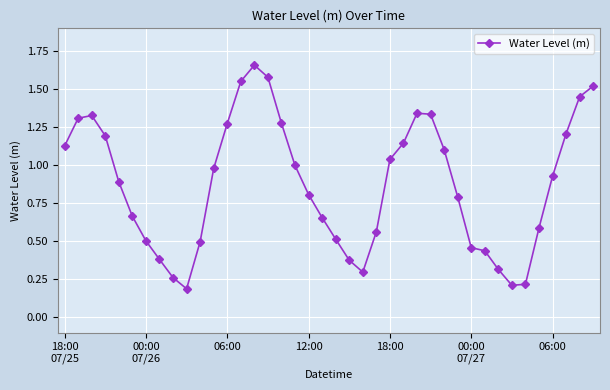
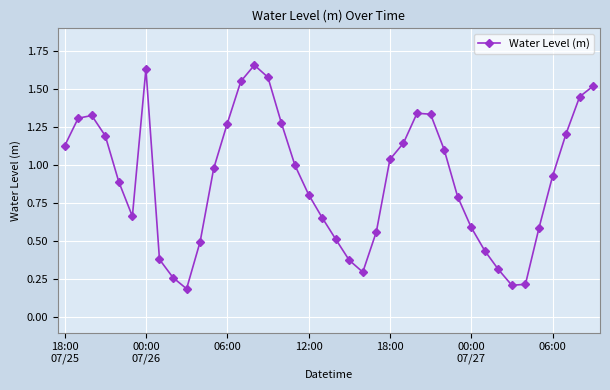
  {
    "18:00 07/25": 1.13,
-   "00:00 07/26": 0.50,
+   "00:00 07/26": 1.63,
    "12:00": 0.81,
    "18:00": 1.04,
-   "00:00 07/27": 0.46
+   "00:00 07/27": 0.59
  }
